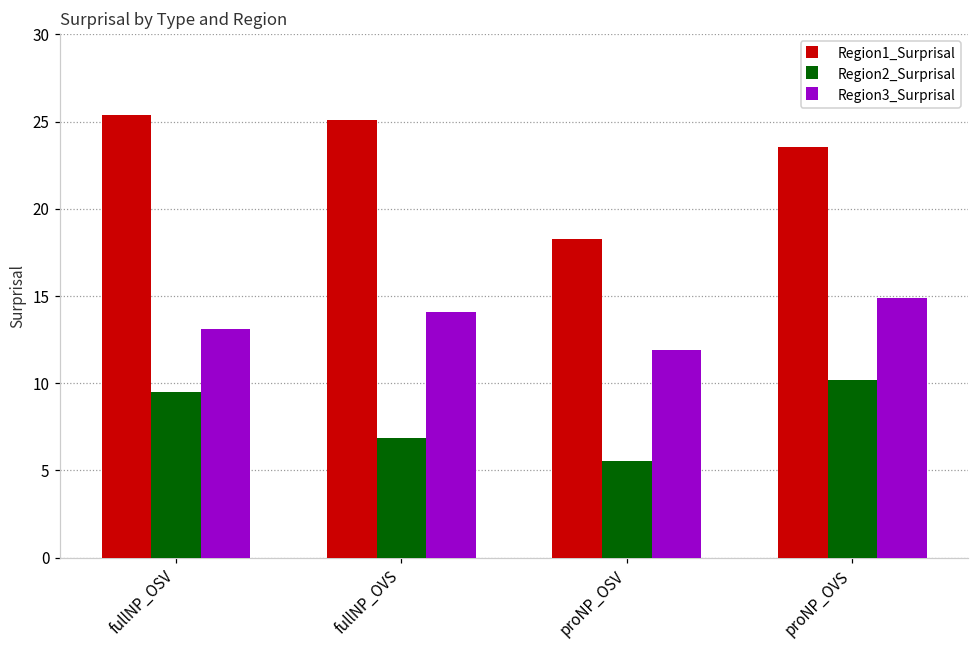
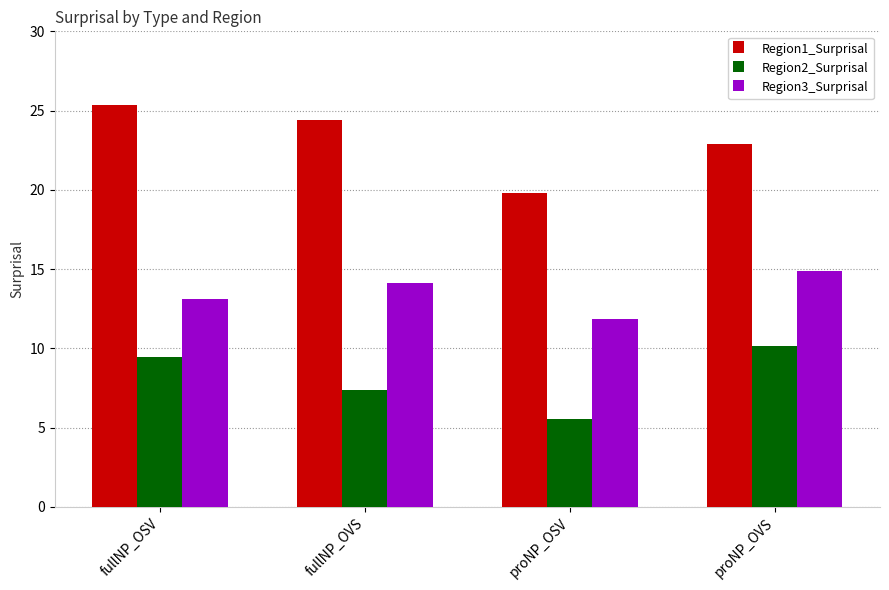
  {
    "Region1_Surprisal": {
      "fullNP_OSV": 25.4,
-     "fullNP_OVS": 25.1,
-     "proNP_OSV": 18.3,
-     "proNP_OVS": 23.6
+     "fullNP_OVS": 24.4,
+     "proNP_OSV": 19.8,
+     "proNP_OVS": 22.9
    },
    "Region2_Surprisal": {
      "fullNP_OSV": 9.5,
-     "fullNP_OVS": 6.9,
+     "fullNP_OVS": 7.4,
      "proNP_OSV": 5.6,
      "proNP_OVS": 10.2
    },
    "Region3_Surprisal": {
      "fullNP_OSV": 13.1,
      "fullNP_OVS": 14.1,
      "proNP_OSV": 11.9,
      "proNP_OVS": 14.9
    }
  }
